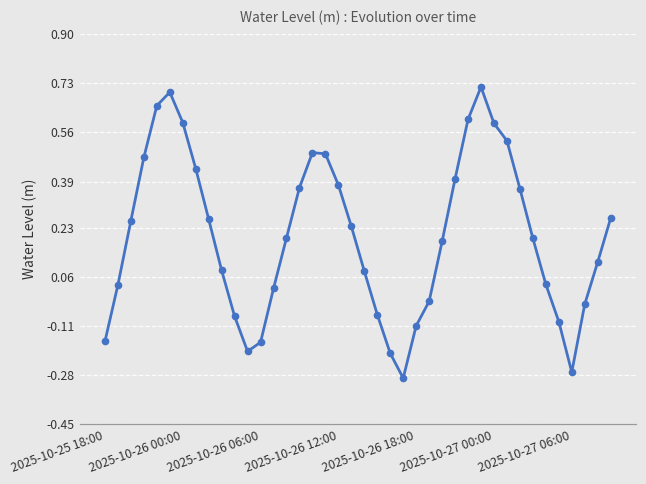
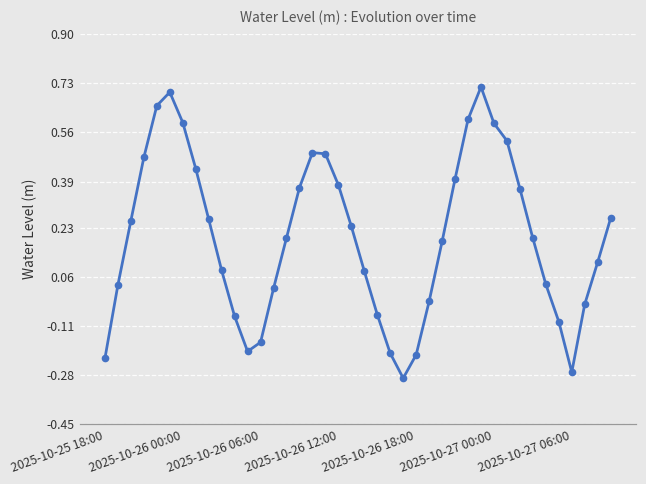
  {
-   "2025-10-25 18:00": -0.16,
+   "2025-10-25 18:00": -0.22,
    "2025-10-26 00:00": 0.59,
    "2025-10-26 06:00": -0.17,
    "2025-10-26 12:00": 0.38,
-   "2025-10-26 18:00": -0.11,
+   "2025-10-26 18:00": -0.21,
    "2025-10-27 00:00": 0.59,
    "2025-10-27 06:00": -0.27
  }
